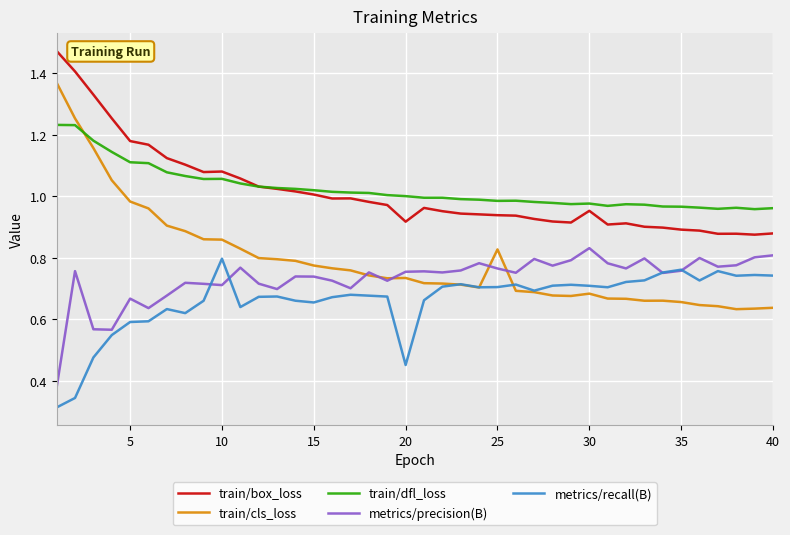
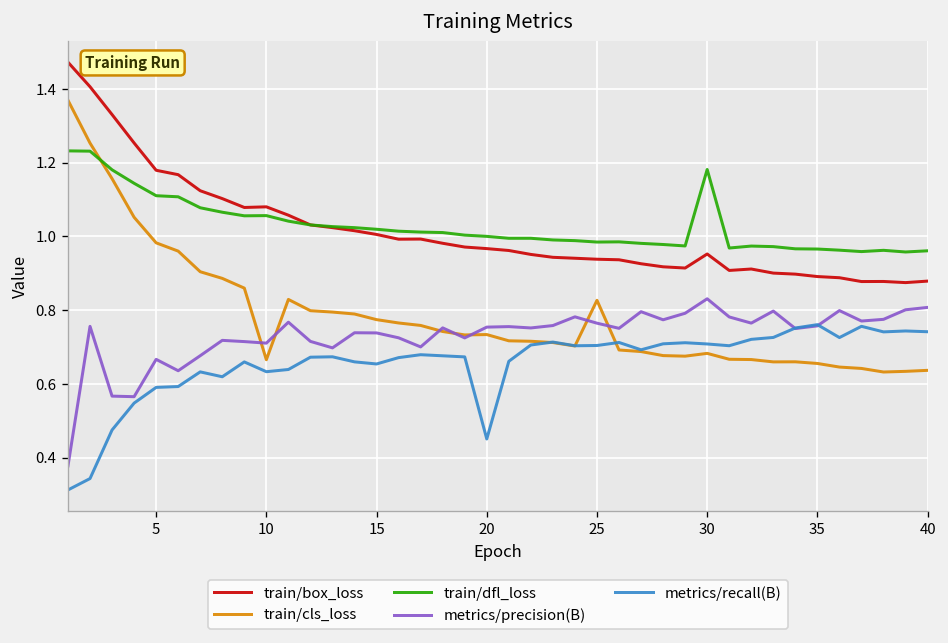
  {
    "train/box_loss": {
      "5": 1.18,
      "10": 1.08,
      "15": 1.01,
-     "20": 0.92,
+     "20": 0.97,
      "25": 0.94,
      "30": 0.95,
      "35": 0.89,
      "40": 0.88
    },
    "train/cls_loss": {
      "5": 0.98,
-     "10": 0.86,
+     "10": 0.67,
      "15": 0.77,
      "20": 0.73,
      "25": 0.83,
      "30": 0.68,
      "35": 0.66,
      "40": 0.64
    },
    "train/dfl_loss": {
      "5": 1.11,
      "10": 1.06,
      "15": 1.02,
      "20": 1.00,
      "25": 0.98,
-     "30": 0.98,
+     "30": 1.18,
      "35": 0.97,
      "40": 0.96
    },
    "metrics/precision(B)": {
      "5": 0.67,
      "10": 0.71,
      "15": 0.74,
      "20": 0.75,
      "25": 0.77,
      "30": 0.83,
      "40": 0.81
    },
    "metrics/recall(B)": {
      "5": 0.59,
-     "10": 0.80,
+     "10": 0.63,
      "15": 0.65,
      "20": 0.45,
      "25": 0.70,
      "30": 0.71,
      "40": 0.74
    }
  }
